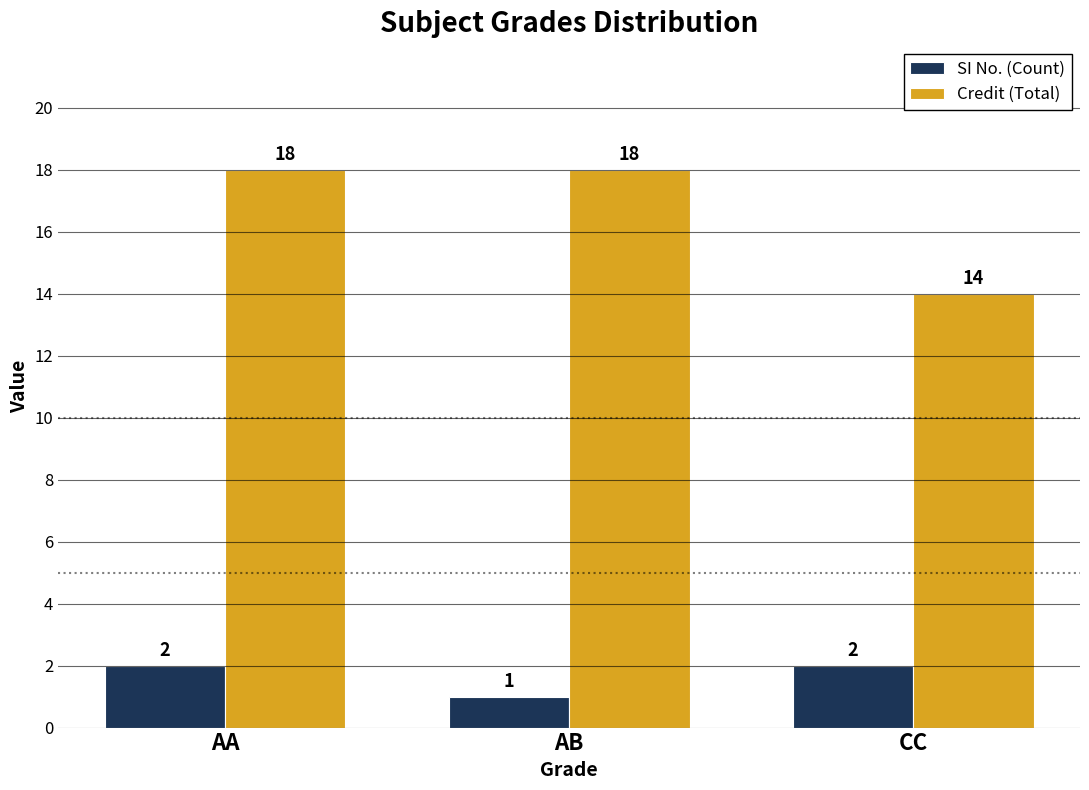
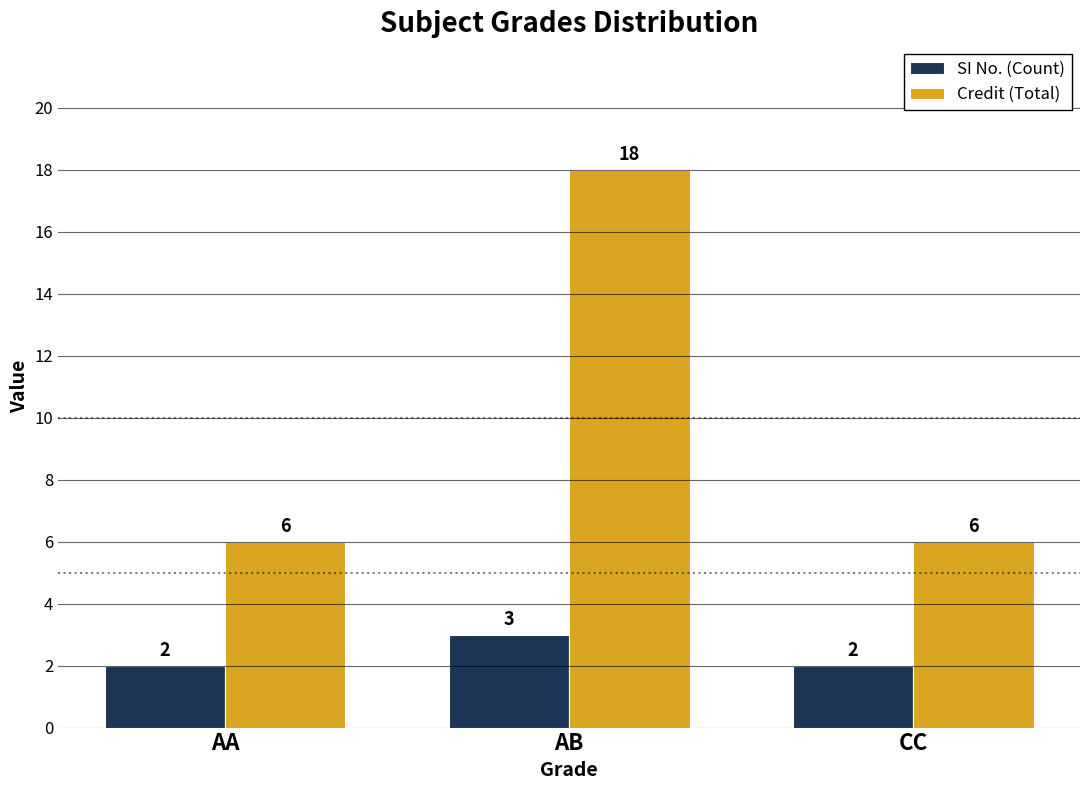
  {
    "SI No. (Count)": {
      "AA": 2,
-     "AB": 1,
+     "AB": 3,
      "CC": 2
    },
    "Credit (Total)": {
-     "AA": 18,
+     "AA": 6,
      "AB": 18,
-     "CC": 14
+     "CC": 6
    }
  }
